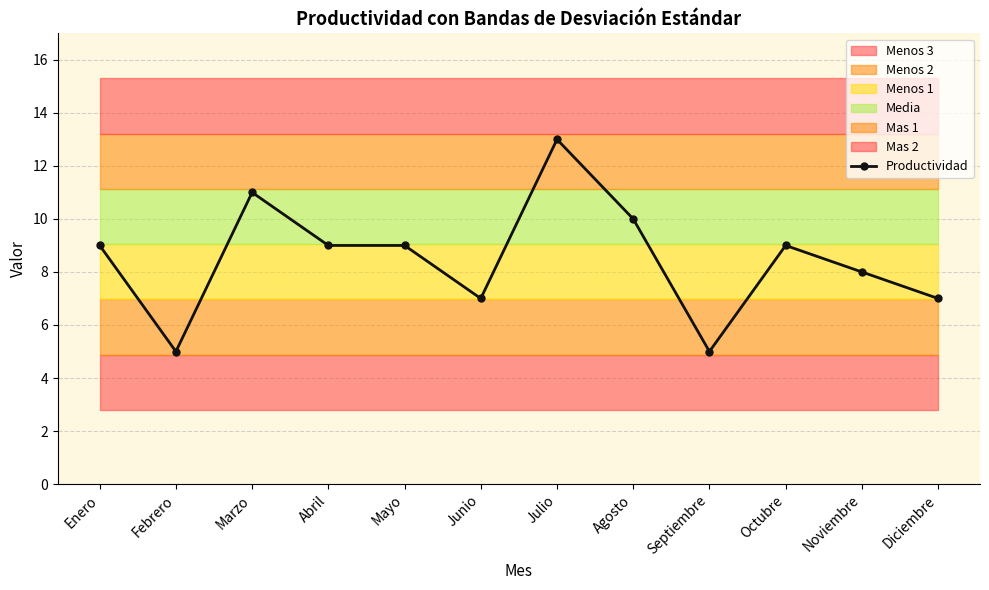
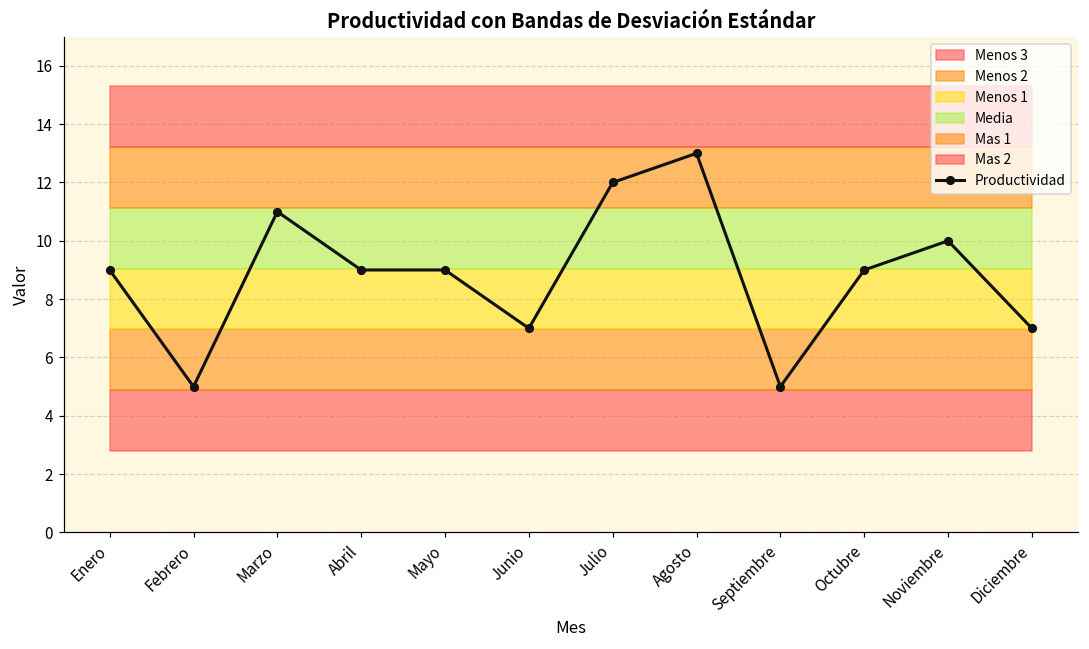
  {
    "Productividad": {
      "Febrero": 5,
      "Marzo": 11,
-     "Julio": 13,
-     "Agosto": 10,
+     "Julio": 12,
+     "Agosto": 13,
      "Septiembre": 5,
-     "Noviembre": 8
+     "Noviembre": 10
    }
  }
